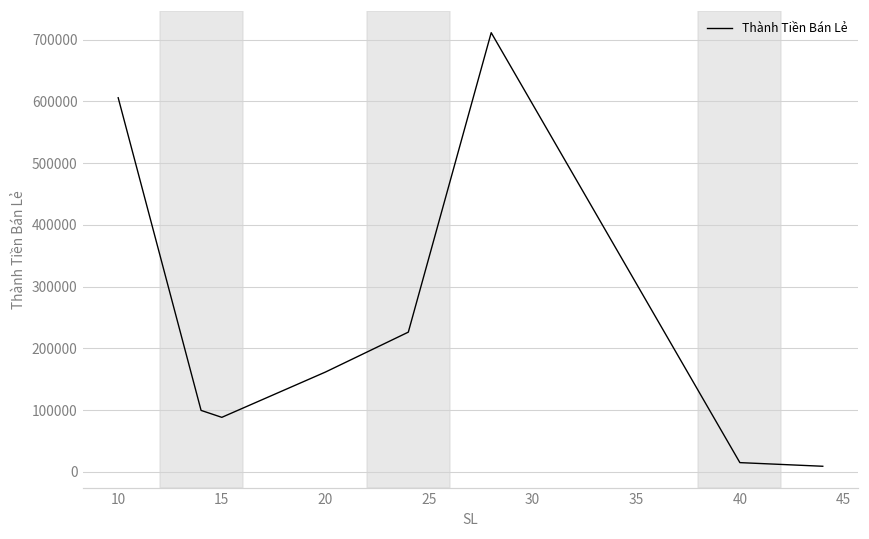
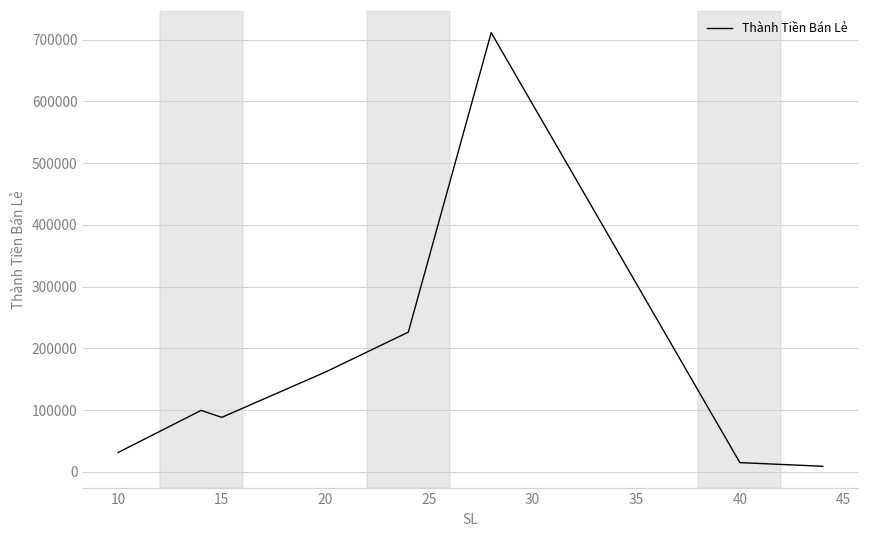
  {
-   "10": 610000,
+   "10": 30000,
    "15": 90000,
    "20": 160000,
    "40": 20000
  }
